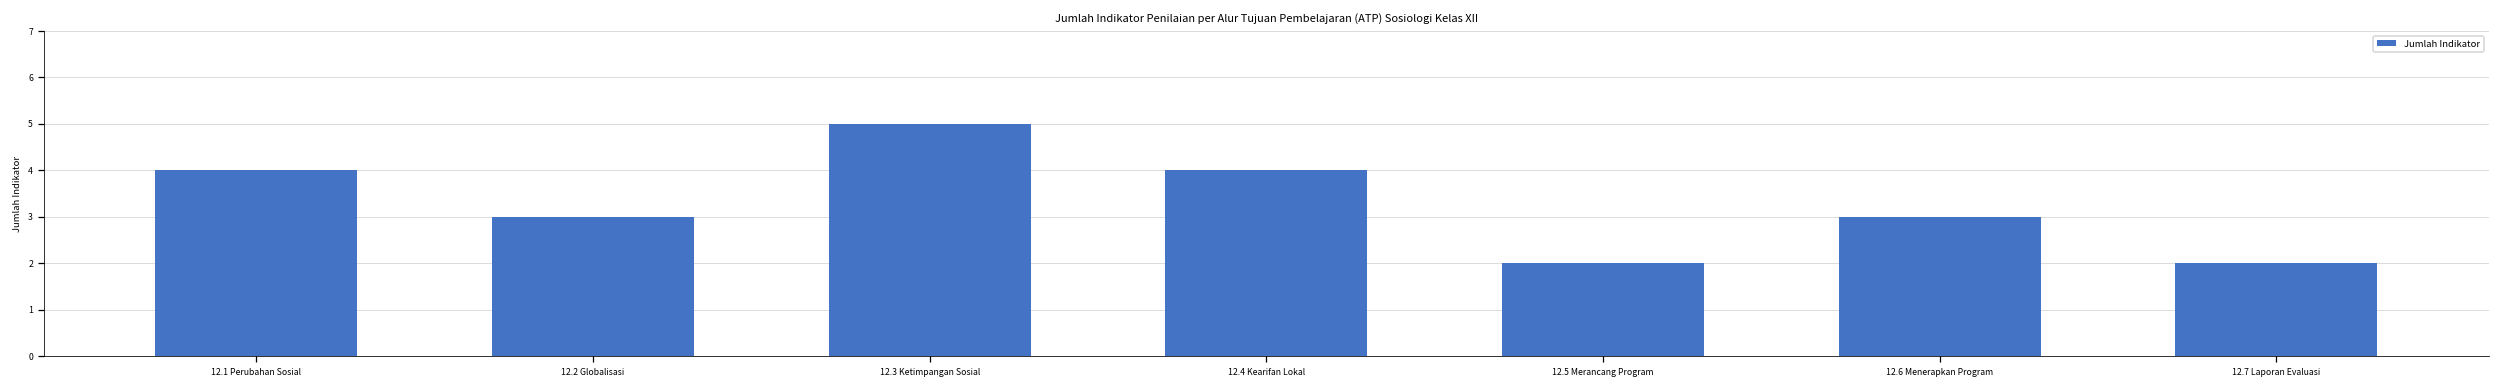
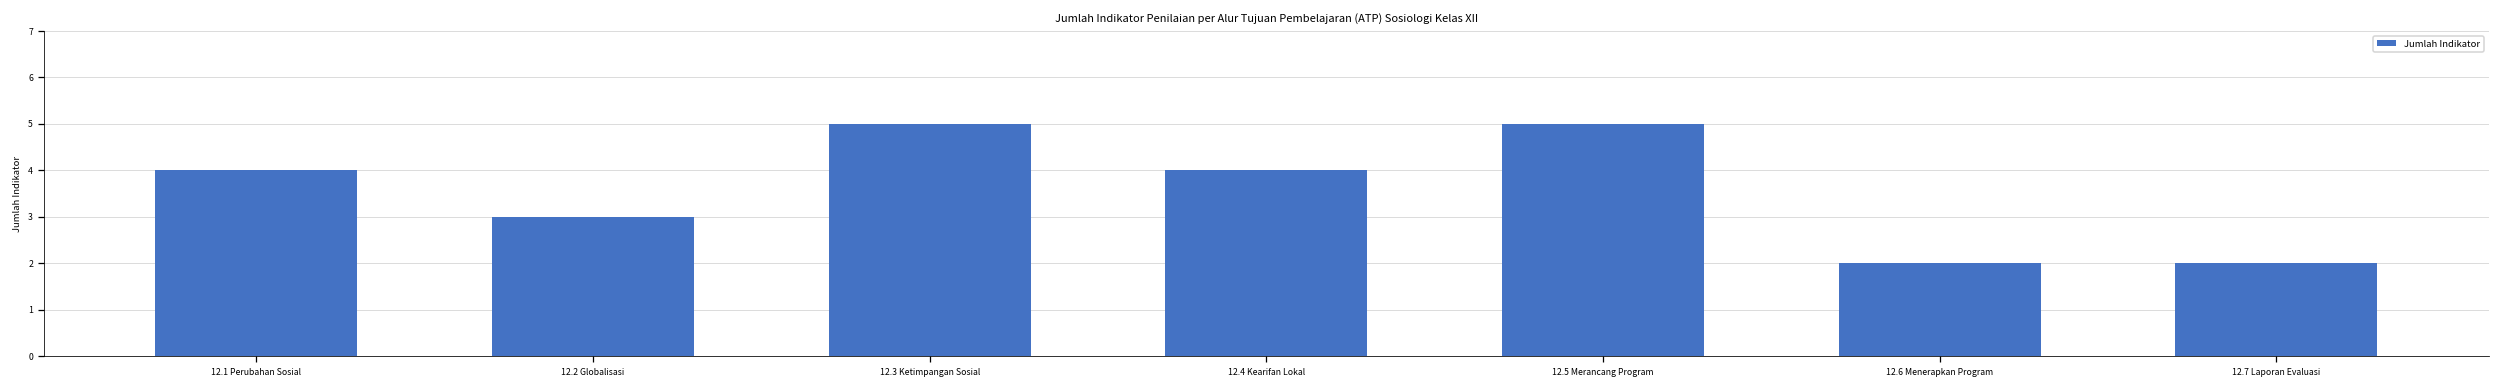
  {
    "12.1 Perubahan Sosial": 4,
    "12.2 Globalisasi": 3,
    "12.3 Ketimpangan Sosial": 5,
    "12.4 Kearifan Lokal": 4,
-   "12.5 Merancang Program": 2,
-   "12.6 Menerapkan Program": 3,
+   "12.5 Merancang Program": 5,
+   "12.6 Menerapkan Program": 2,
    "12.7 Laporan Evaluasi": 2
  }
